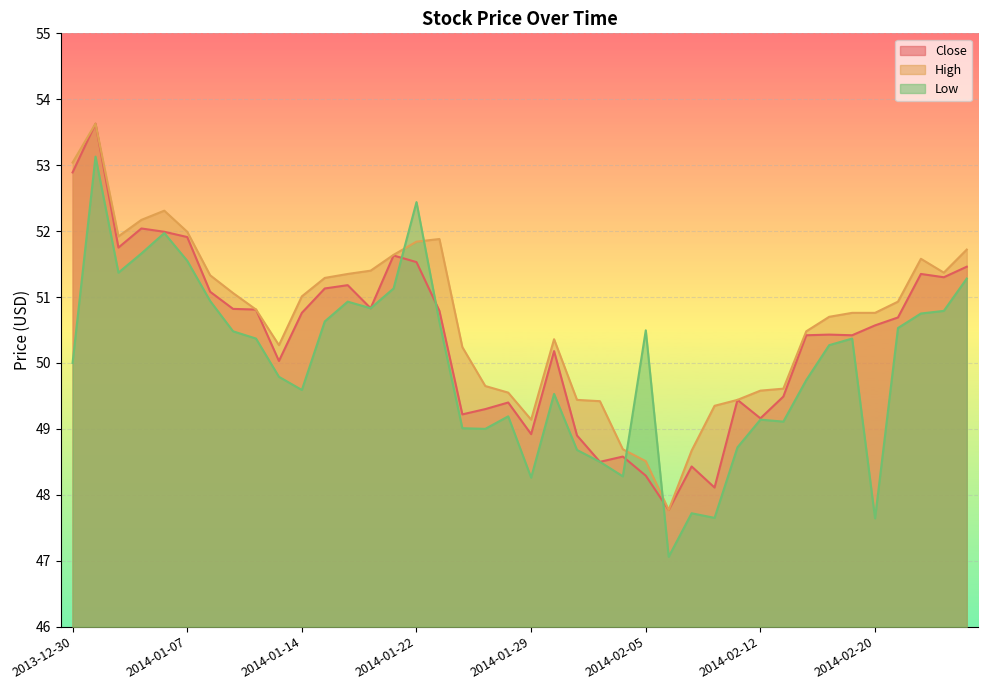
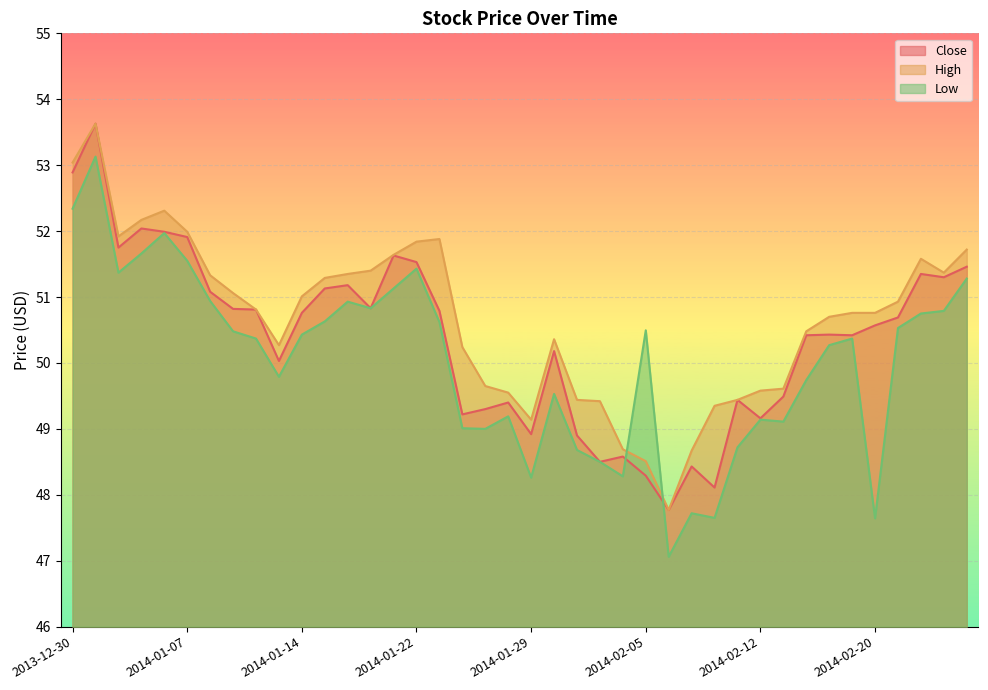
  {
    "Low": {
-     "2013-12-30": 50.0,
+     "2013-12-30": 52.3,
      "2014-01-07": 51.5,
-     "2014-01-14": 49.6,
-     "2014-01-22": 52.4,
+     "2014-01-14": 50.4,
+     "2014-01-22": 51.4,
      "2014-01-29": 48.3,
      "2014-02-05": 50.5,
      "2014-02-20": 47.6
    }
  }
